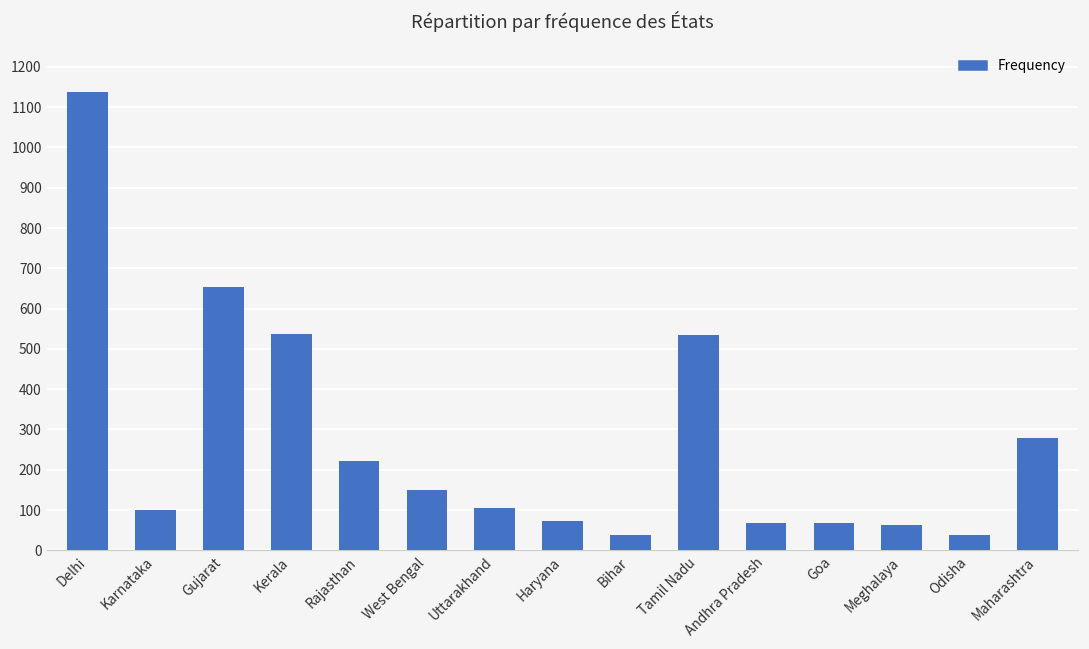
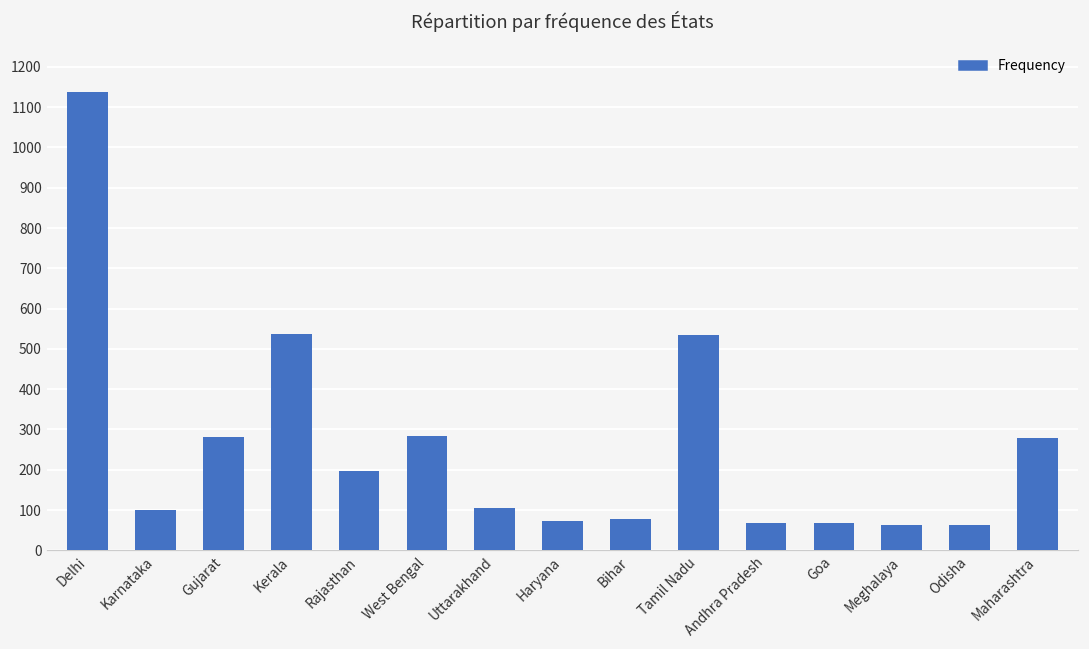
  {
    "Delhi": 1140,
    "Karnataka": 100,
-   "Gujarat": 650,
+   "Gujarat": 280,
    "Kerala": 540,
-   "Rajasthan": 220,
-   "West Bengal": 150,
+   "Rajasthan": 200,
+   "West Bengal": 280,
    "Uttarakhand": 110,
    "Haryana": 70,
-   "Bihar": 40,
+   "Bihar": 80,
    "Tamil Nadu": 530,
    "Andhra Pradesh": 70,
    "Goa": 70,
    "Meghalaya": 60,
-   "Odisha": 40,
+   "Odisha": 60,
    "Maharashtra": 280
  }
